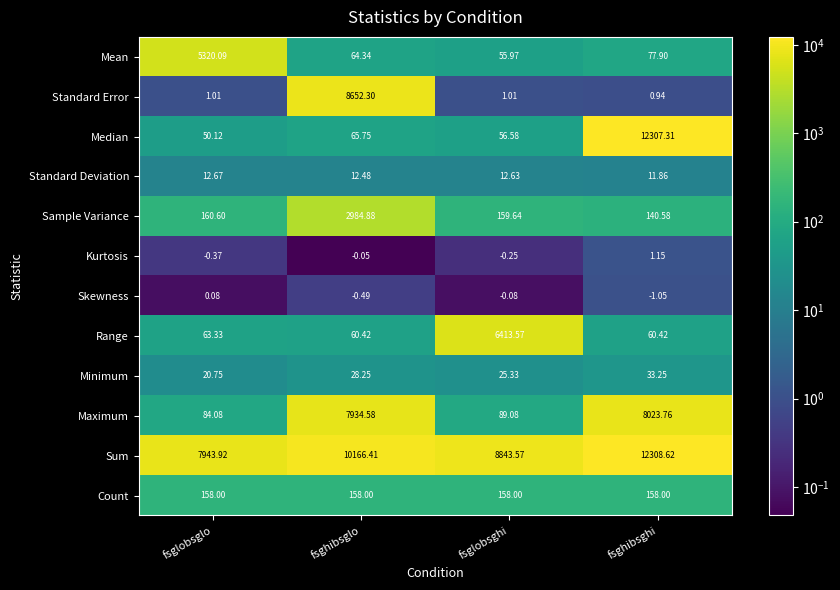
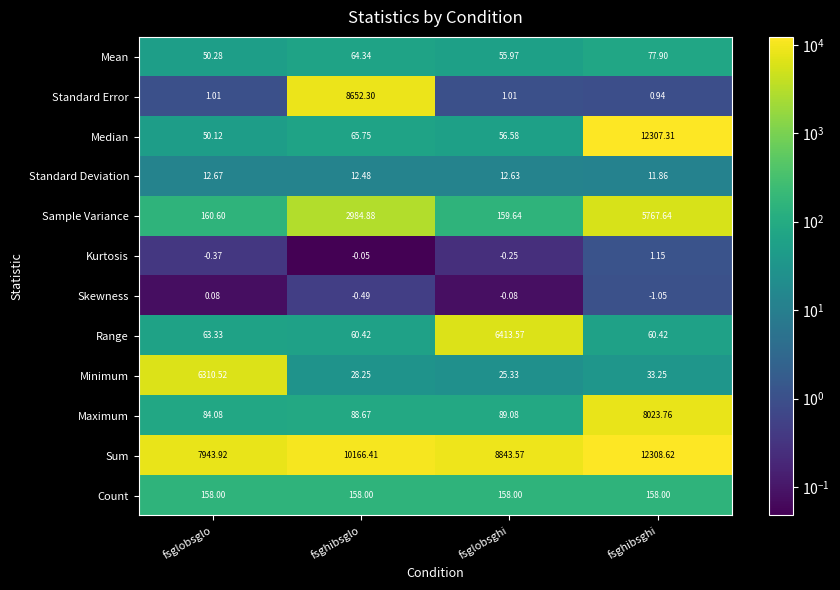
  {
    "Mean": {
-     "fsglobsglo": 5320.09,
+     "fsglobsglo": 50.28,
      "fsghibsglo": 64.34,
      "fsglobsghi": 55.97,
      "fsghibsghi": 77.90
    },
    "Standard Error": {
      "fsglobsglo": 1.01,
      "fsghibsglo": 8652.30,
      "fsglobsghi": 1.01,
      "fsghibsghi": 0.94
    },
    "Median": {
      "fsglobsglo": 50.12,
      "fsghibsglo": 65.75,
      "fsglobsghi": 56.58,
      "fsghibsghi": 12307.31
    },
    "Standard Deviation": {
      "fsglobsglo": 12.67,
      "fsghibsglo": 12.48,
      "fsglobsghi": 12.63,
      "fsghibsghi": 11.86
    },
    "Sample Variance": {
      "fsglobsglo": 160.60,
      "fsghibsglo": 2984.88,
      "fsglobsghi": 159.64,
-     "fsghibsghi": 140.58
+     "fsghibsghi": 5767.64
    },
    "Kurtosis": {
      "fsglobsglo": -0.37,
      "fsghibsglo": -0.05,
      "fsglobsghi": -0.25,
      "fsghibsghi": 1.15
    },
    "Skewness": {
      "fsglobsglo": 0.08,
      "fsghibsglo": -0.49,
      "fsglobsghi": -0.08,
      "fsghibsghi": -1.05
    },
    "Range": {
      "fsglobsglo": 63.33,
      "fsghibsglo": 60.42,
      "fsglobsghi": 6413.57,
      "fsghibsghi": 60.42
    },
    "Minimum": {
-     "fsglobsglo": 20.75,
+     "fsglobsglo": 6310.52,
      "fsghibsglo": 28.25,
      "fsglobsghi": 25.33,
      "fsghibsghi": 33.25
    },
    "Maximum": {
      "fsglobsglo": 84.08,
-     "fsghibsglo": 7934.58,
+     "fsghibsglo": 88.67,
      "fsglobsghi": 89.08,
      "fsghibsghi": 8023.76
    },
    "Sum": {
      "fsglobsglo": 7943.92,
      "fsghibsglo": 10166.41,
      "fsglobsghi": 8843.57,
      "fsghibsghi": 12308.62
    },
    "Count": {
      "fsglobsglo": 158.00,
      "fsghibsglo": 158.00,
      "fsglobsghi": 158.00,
      "fsghibsghi": 158.00
    }
  }
